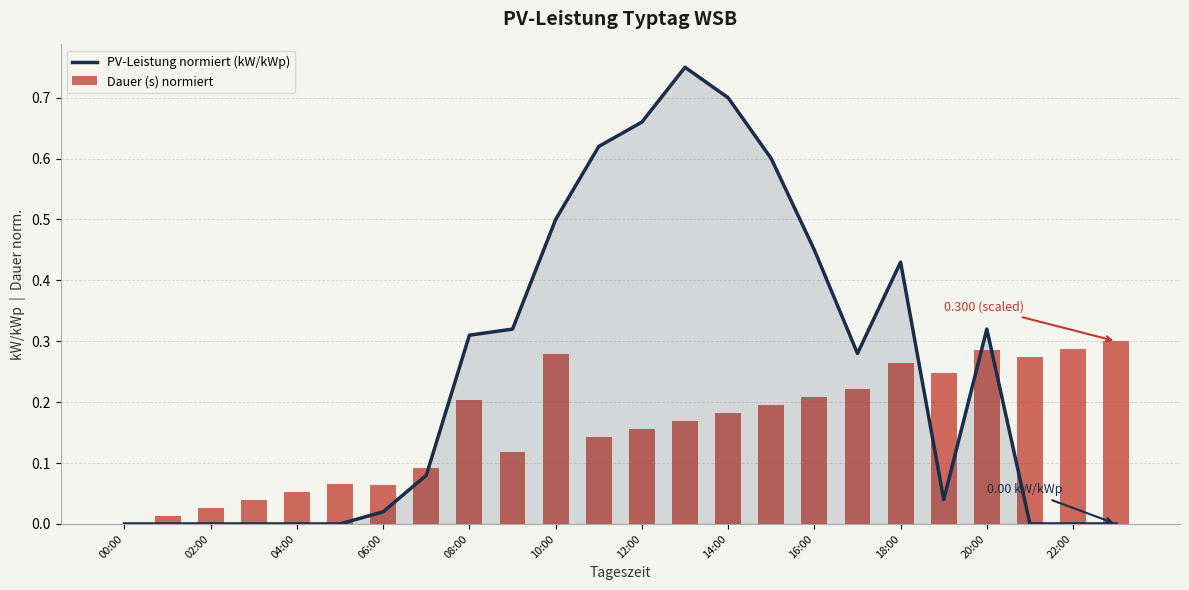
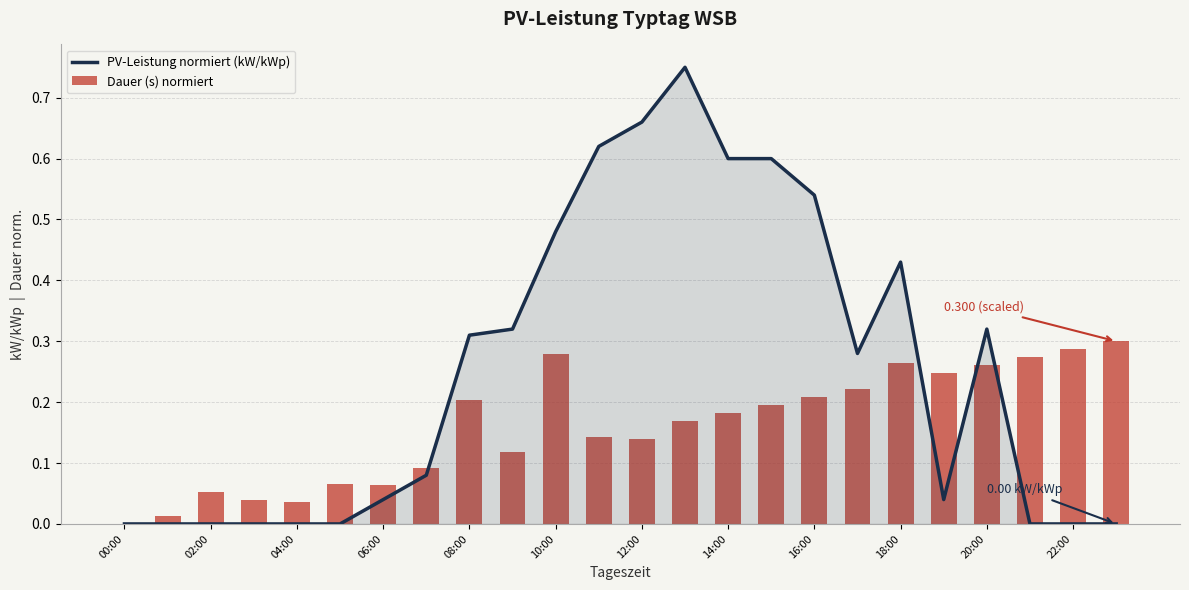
  {
    "PV-Leistung normiert (kW/kWp)": {
      "00:00": 0.00,
      "02:00": 0.00,
      "04:00": 0.00,
-     "06:00": 0.02,
+     "06:00": 0.04,
      "08:00": 0.31,
-     "10:00": 0.50,
+     "10:00": 0.48,
      "12:00": 0.66,
-     "14:00": 0.7,
-     "16:00": 0.45,
+     "14:00": 0.6,
+     "16:00": 0.54,
      "18:00": 0.43
    },
    "Dauer (s) normiert": {
      "00:00": 0.00,
-     "02:00": 0.03,
-     "04:00": 0.05,
+     "02:00": 0.05,
+     "04:00": 0.04,
      "06:00": 0.06,
      "08:00": 0.20,
      "10:00": 0.28,
-     "12:00": 0.16,
+     "12:00": 0.14,
      "14:00": 0.18,
      "16:00": 0.21,
      "18:00": 0.27,
-     "20:00": 0.29,
+     "20:00": 0.26,
      "22:00": 0.29
    }
  }
